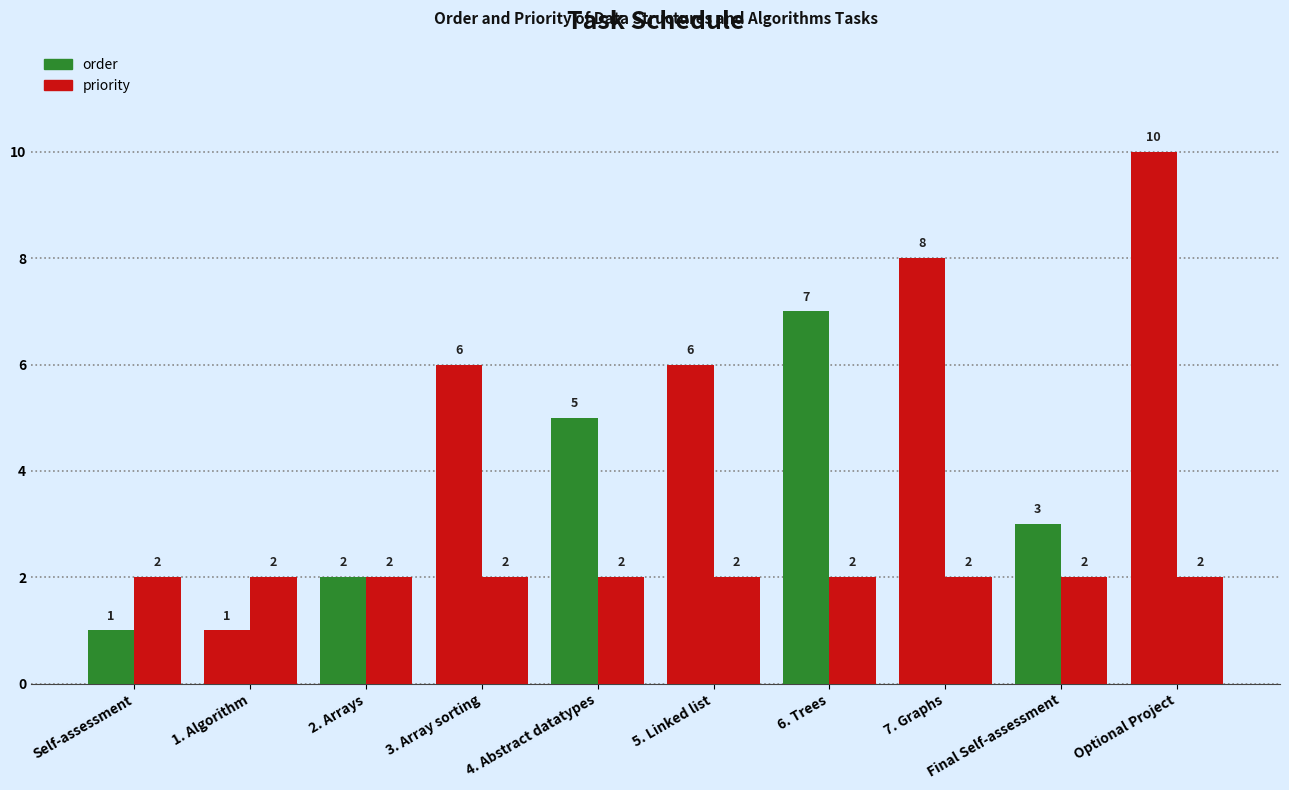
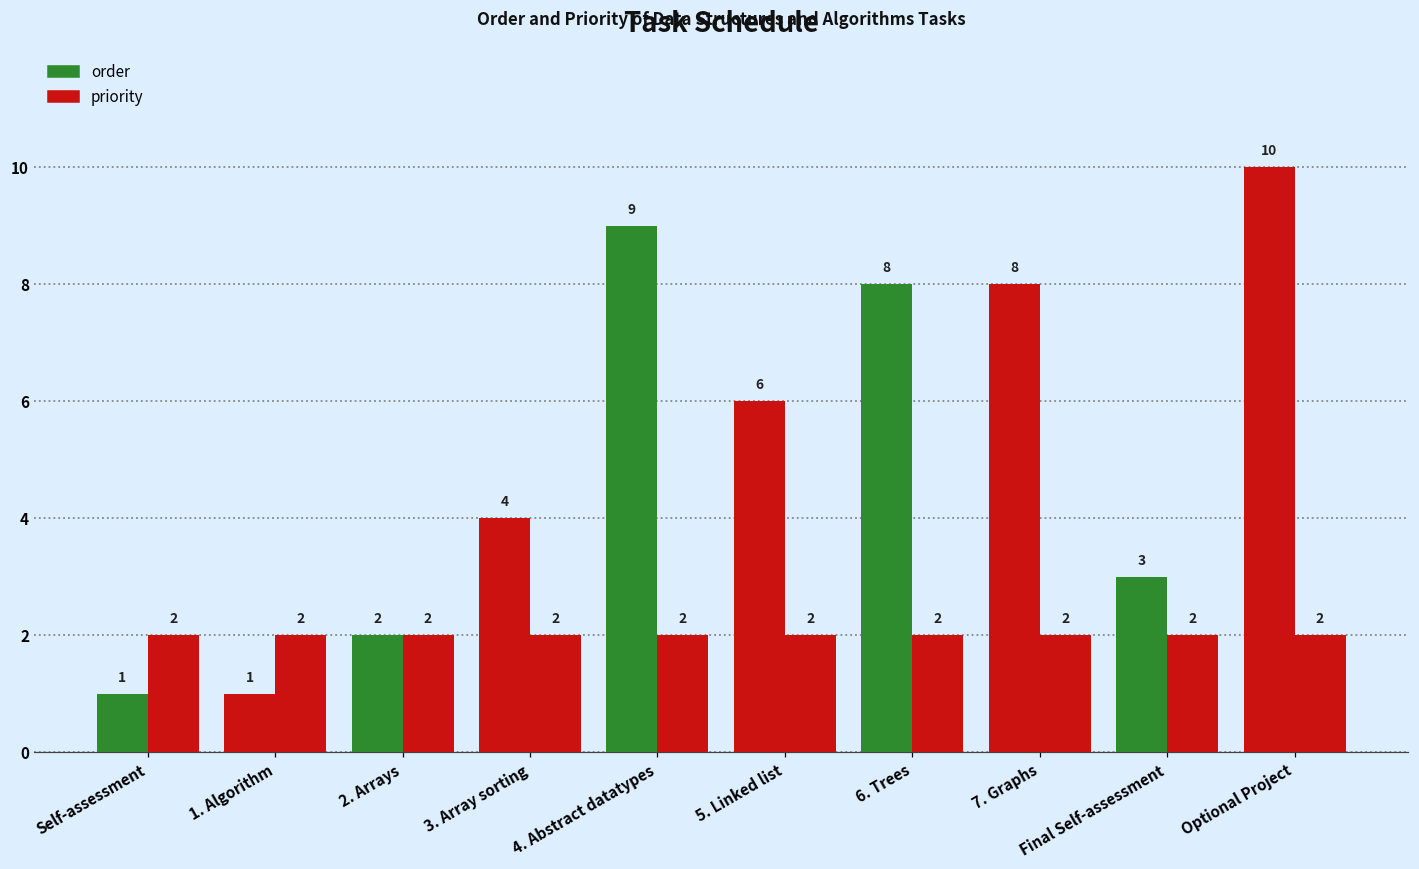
  {
    "order": {
      "Self-assessment": 1,
      "1. Algorithm": 1,
      "2. Arrays": 2,
-     "3. Array sorting": 6,
-     "4. Abstract datatypes": 5,
+     "3. Array sorting": 4,
+     "4. Abstract datatypes": 9,
      "5. Linked list": 6,
-     "6. Trees": 7,
+     "6. Trees": 8,
      "7. Graphs": 8,
      "Final Self-assessment": 3,
      "Optional Project": 10
    },
    "priority": {
      "Self-assessment": 2,
      "1. Algorithm": 2,
      "2. Arrays": 2,
      "3. Array sorting": 2,
      "4. Abstract datatypes": 2,
      "5. Linked list": 2,
      "6. Trees": 2,
      "7. Graphs": 2,
      "Final Self-assessment": 2,
      "Optional Project": 2
    }
  }
